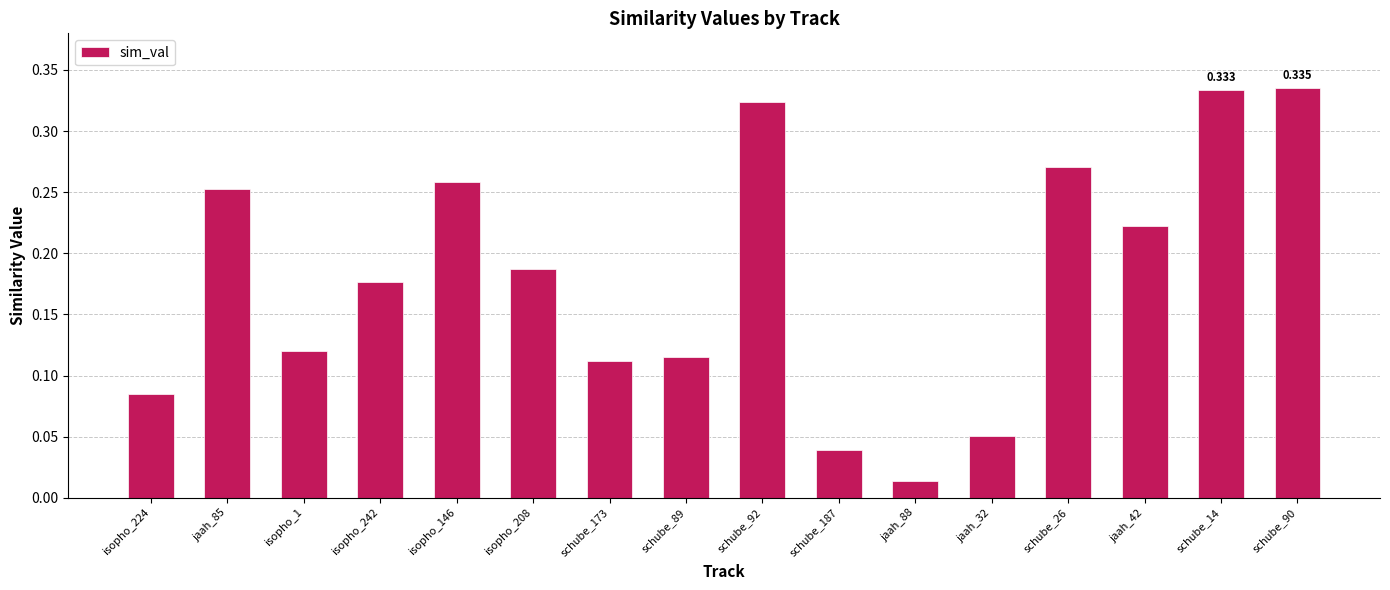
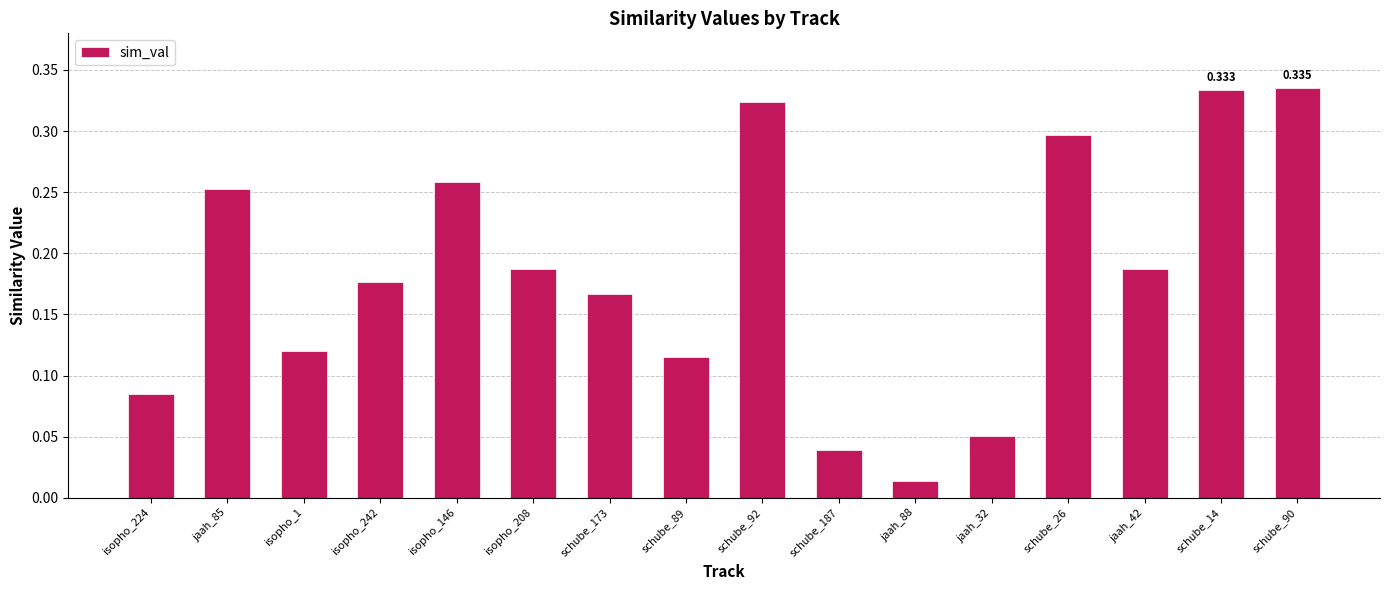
  {
    "isopho_224": 0.085,
    "jaah_85": 0.253,
    "isopho_1": 0.120,
    "isopho_242": 0.177,
    "isopho_146": 0.259,
    "isopho_208": 0.187,
-   "schube_173": 0.112,
+   "schube_173": 0.167,
    "schube_89": 0.115,
    "schube_92": 0.324,
    "schube_187": 0.039,
    "jaah_88": 0.014,
    "jaah_32": 0.050,
-   "schube_26": 0.271,
-   "jaah_42": 0.222
+   "schube_26": 0.297,
+   "jaah_42": 0.188
  }
